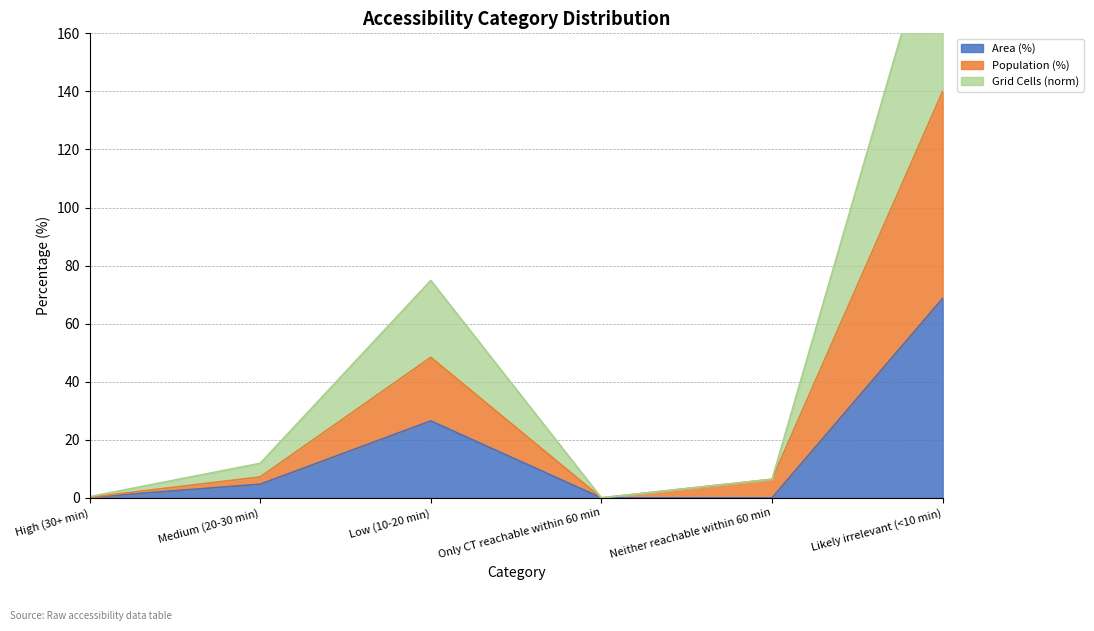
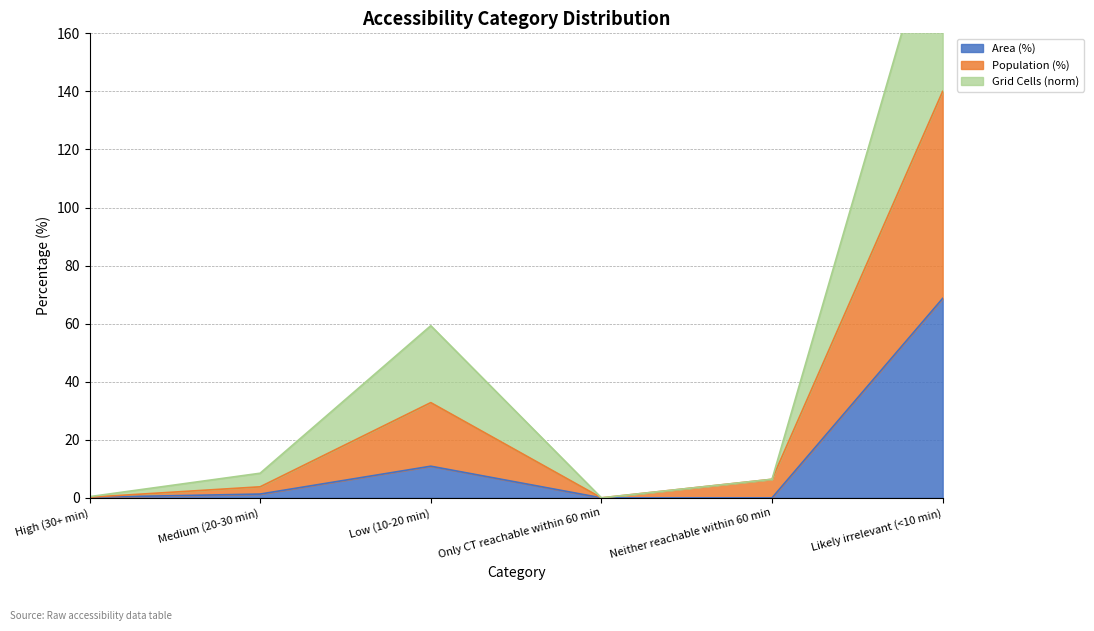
  {
    "Area (%)": {
-     "Medium (20-30 min)": 5,
-     "Low (10-20 min)": 27,
+     "Medium (20-30 min)": 1,
+     "Low (10-20 min)": 11,
      "Neither reachable within 60 min": 0,
      "Likely irrelevant (<10 min)": 69
    },
    "Population (%)": {
      "Medium (20-30 min)": 3,
      "Low (10-20 min)": 22,
      "Likely irrelevant (<10 min)": 71
    },
    "Grid Cells (norm)": {
      "Medium (20-30 min)": 5,
      "Low (10-20 min)": 26
    }
  }
